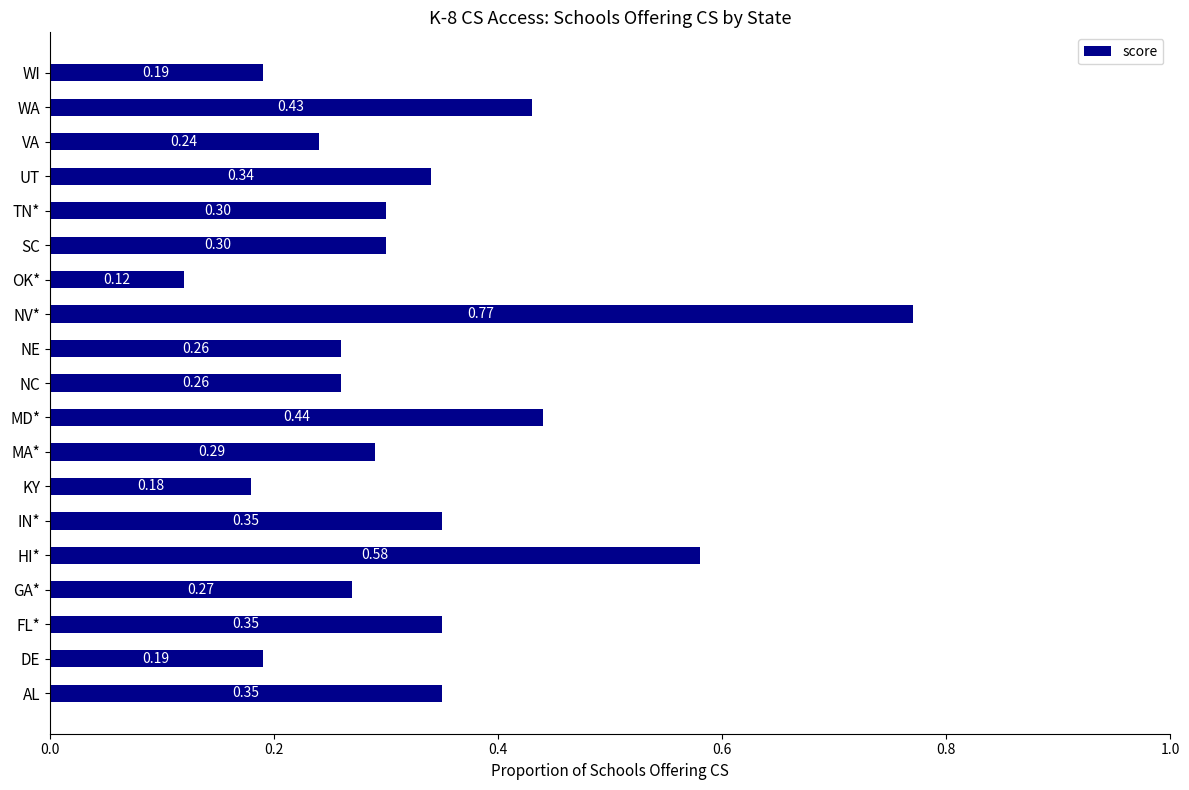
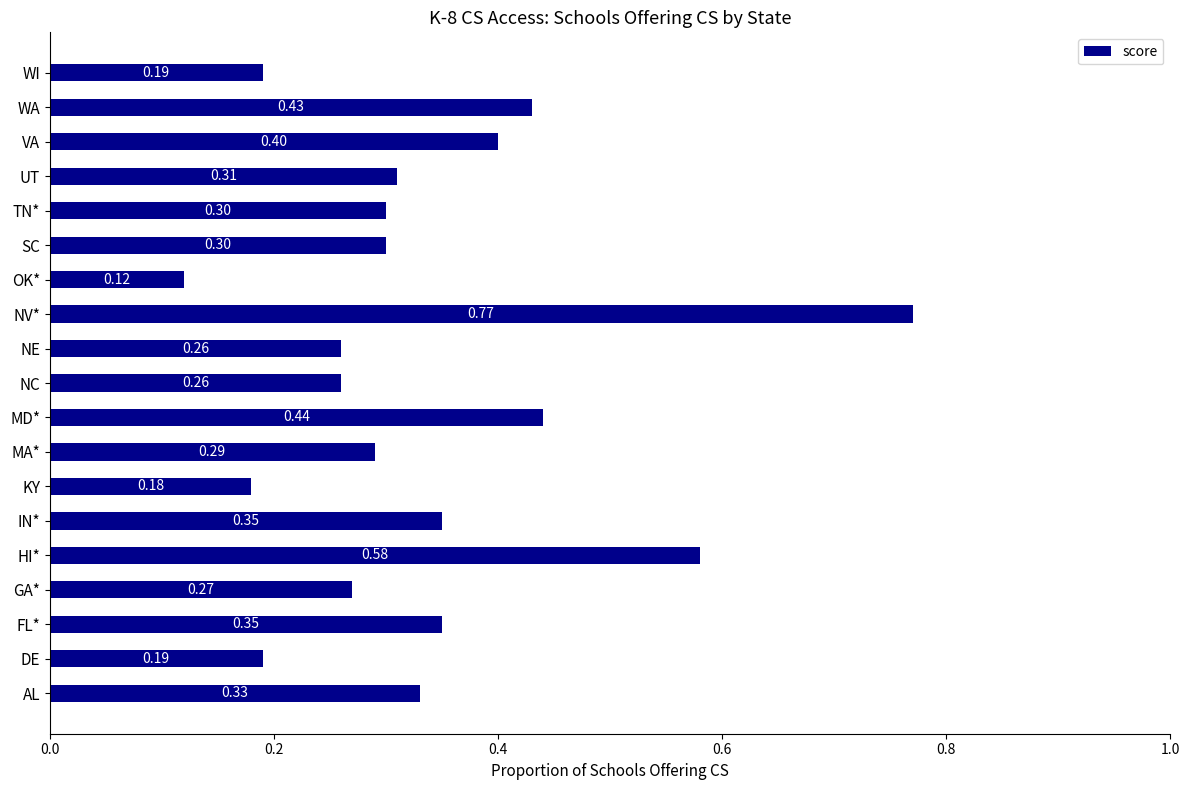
  {
    "WI": 0.19,
    "WA": 0.43,
-   "VA": 0.24,
-   "UT": 0.34,
+   "VA": 0.40,
+   "UT": 0.31,
    "TN*": 0.30,
    "SC": 0.30,
    "OK*": 0.12,
    "NV*": 0.77,
    "NE": 0.26,
    "NC": 0.26,
    "MD*": 0.44,
    "MA*": 0.29,
    "KY": 0.18,
    "IN*": 0.35,
    "HI*": 0.58,
    "GA*": 0.27,
    "FL*": 0.35,
    "DE": 0.19,
-   "AL": 0.35
+   "AL": 0.33
  }
